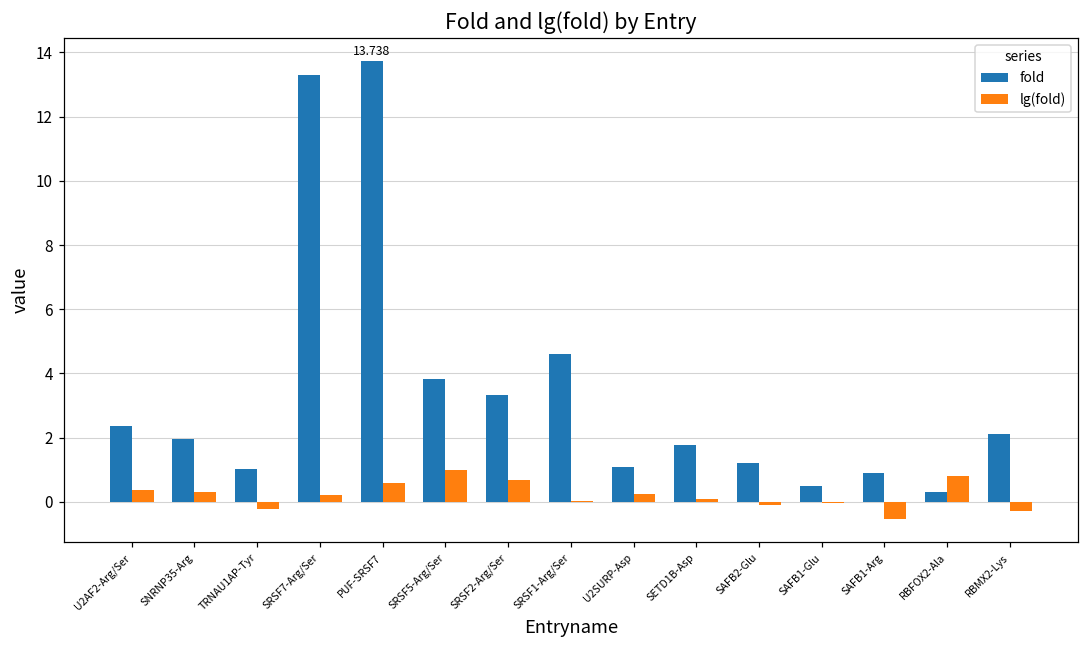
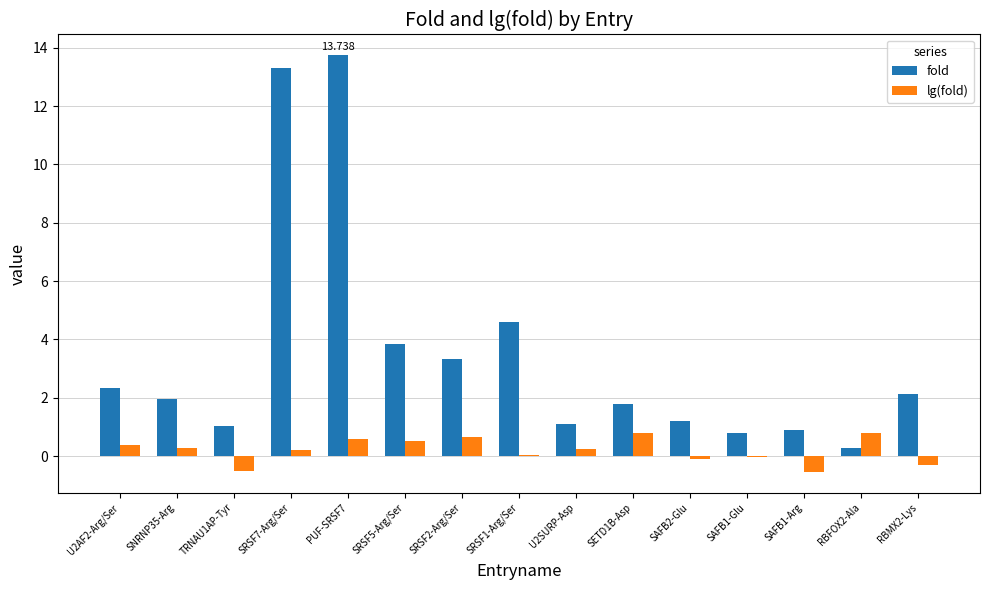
  {
    "fold": {
      "U2AF2-Arg/Ser": 2.3,
      "SNRNP35-Arg": 2.0,
      "TRNAU1AP-Tyr": 1.0,
      "SRSF7-Arg/Ser": 13.3,
      "SRSF5-Arg/Ser": 3.8,
      "SRSF2-Arg/Ser": 3.3,
      "SRSF1-Arg/Ser": 4.6,
      "U2SURP-Asp": 1.1,
      "SETD1B-Asp": 1.8,
      "SAFB2-Glu": 1.2,
-     "SAFB1-Glu": 0.5,
+     "SAFB1-Glu": 0.8,
      "SAFB1-Arg": 0.9,
      "RBFOX2-Ala": 0.3,
      "RBMX2-Lys": 2.1
    },
    "lg(fold)": {
      "U2AF2-Arg/Ser": 0.4,
      "SNRNP35-Arg": 0.3,
-     "TRNAU1AP-Tyr": -0.2,
+     "TRNAU1AP-Tyr": -0.5,
      "SRSF7-Arg/Ser": 0.2,
      "PUF-SRSF7": 0.6,
-     "SRSF5-Arg/Ser": 1.0,
+     "SRSF5-Arg/Ser": 0.5,
      "SRSF2-Arg/Ser": 0.7,
      "U2SURP-Asp": 0.2,
-     "SETD1B-Asp": 0.1,
+     "SETD1B-Asp": 0.8,
      "SAFB2-Glu": -0.1,
      "SAFB1-Arg": -0.5,
      "RBFOX2-Ala": 0.8,
      "RBMX2-Lys": -0.3
    }
  }
